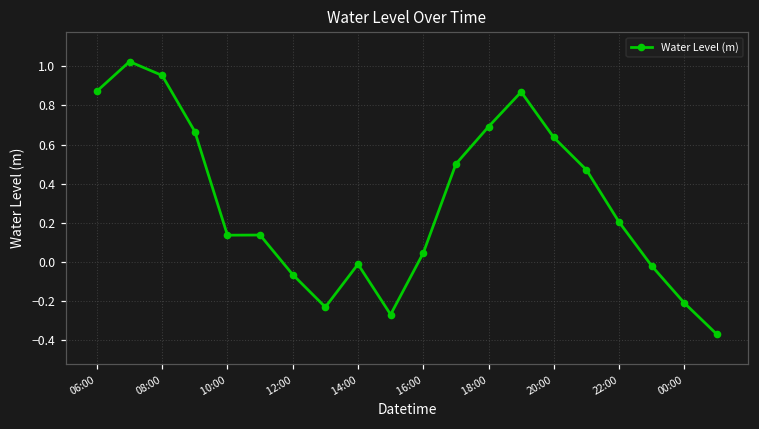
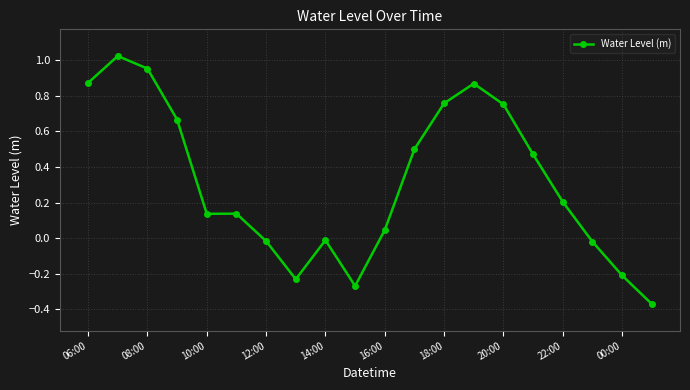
  {
    "06:00": 0.87,
    "08:00": 0.95,
    "10:00": 0.14,
-   "12:00": -0.07,
+   "12:00": -0.02,
    "14:00": -0.01,
    "16:00": 0.05,
-   "18:00": 0.69,
-   "20:00": 0.64,
+   "18:00": 0.76,
+   "20:00": 0.75,
    "22:00": 0.20,
    "00:00": -0.21
  }
